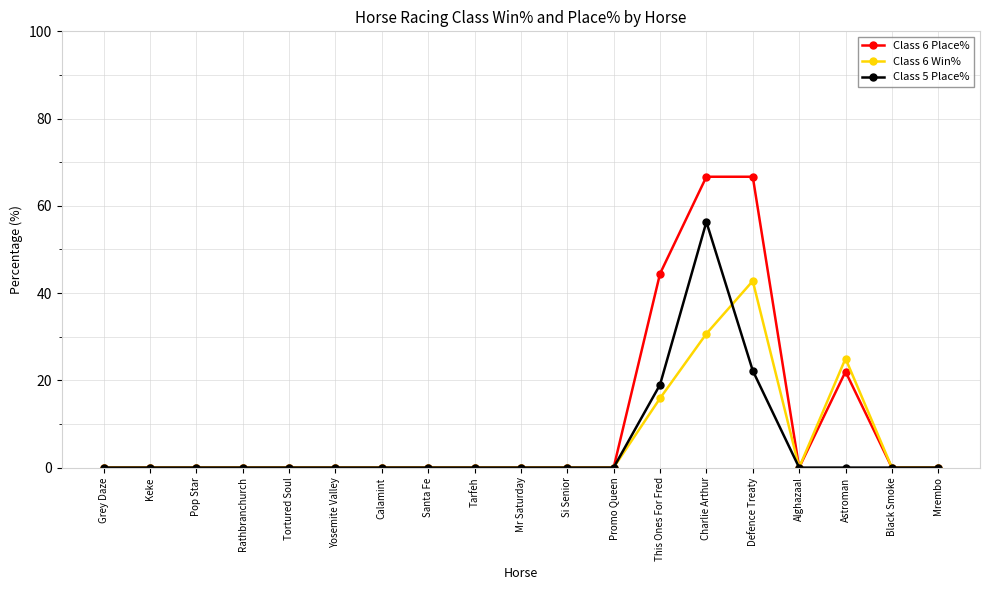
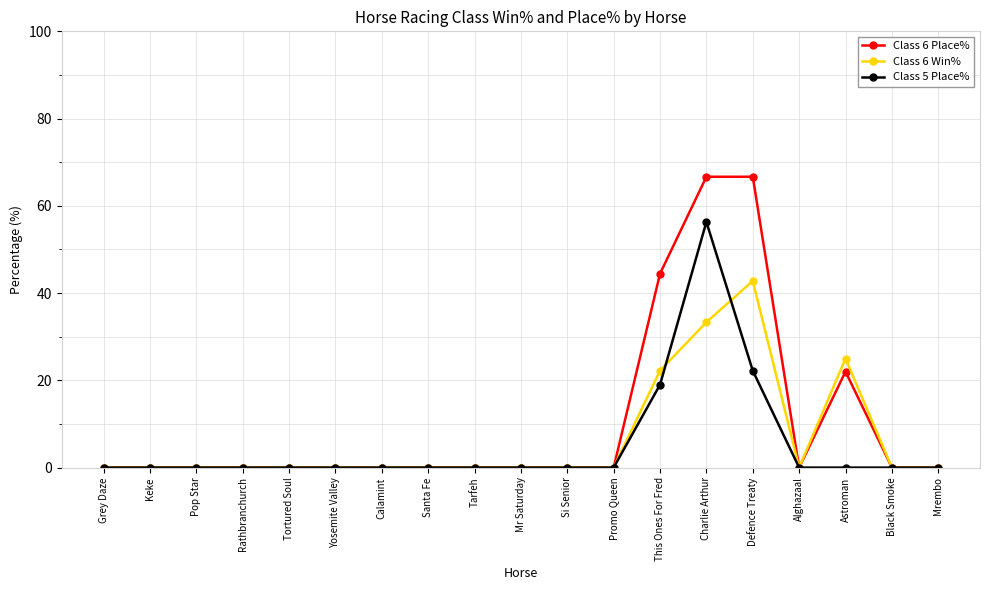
  {
    "Class 6 Place%": {
      "This Ones For Fred": 44,
      "Charlie Arthur": 67,
      "Defence Treaty": 67,
      "Astroman": 22
    },
    "Class 6 Win%": {
-     "This Ones For Fred": 16,
-     "Charlie Arthur": 31,
+     "This Ones For Fred": 22,
+     "Charlie Arthur": 33,
      "Defence Treaty": 43,
      "Astroman": 25
    },
    "Class 5 Place%": {
      "This Ones For Fred": 19,
      "Charlie Arthur": 56,
      "Defence Treaty": 22,
      "Astroman": 0
    }
  }
